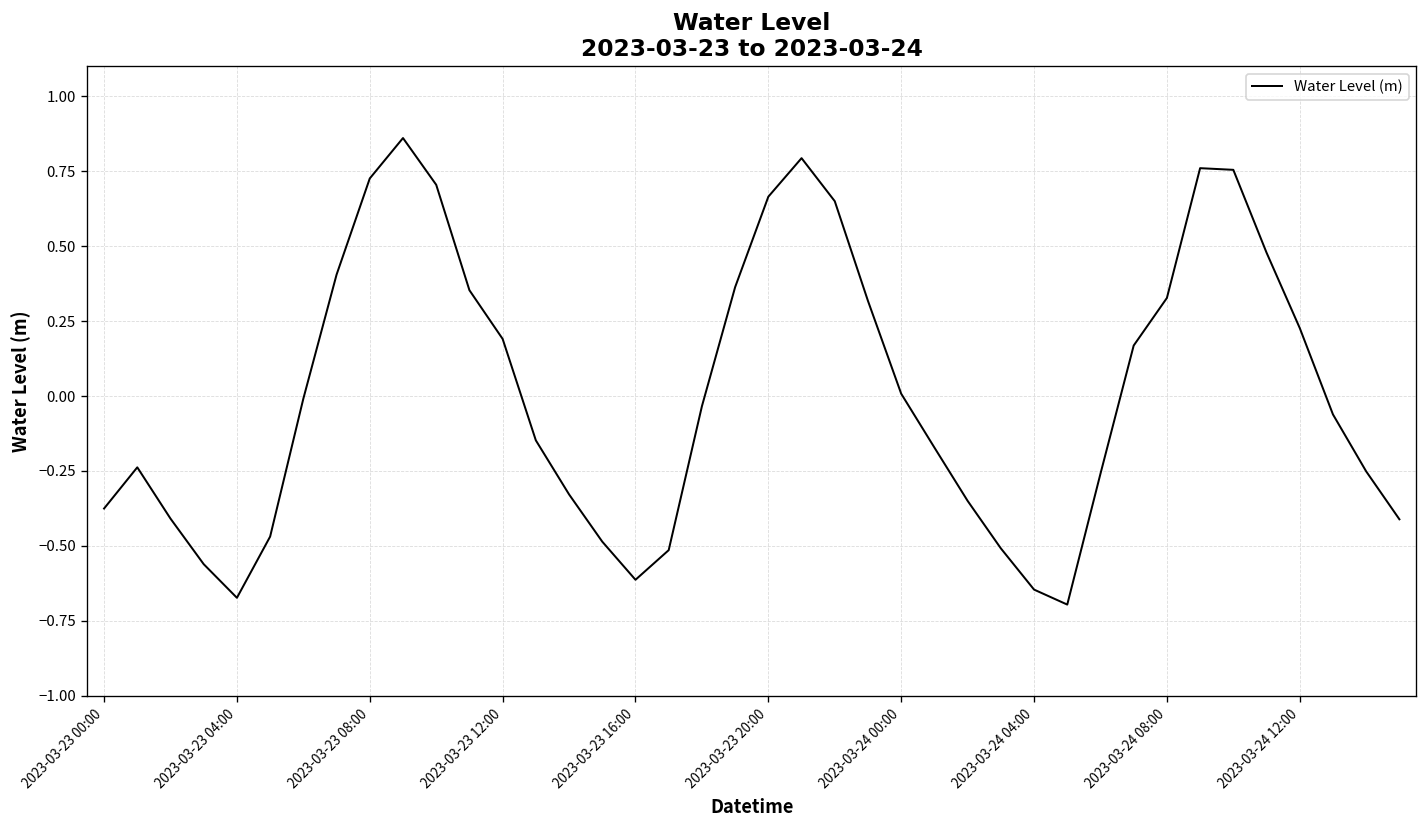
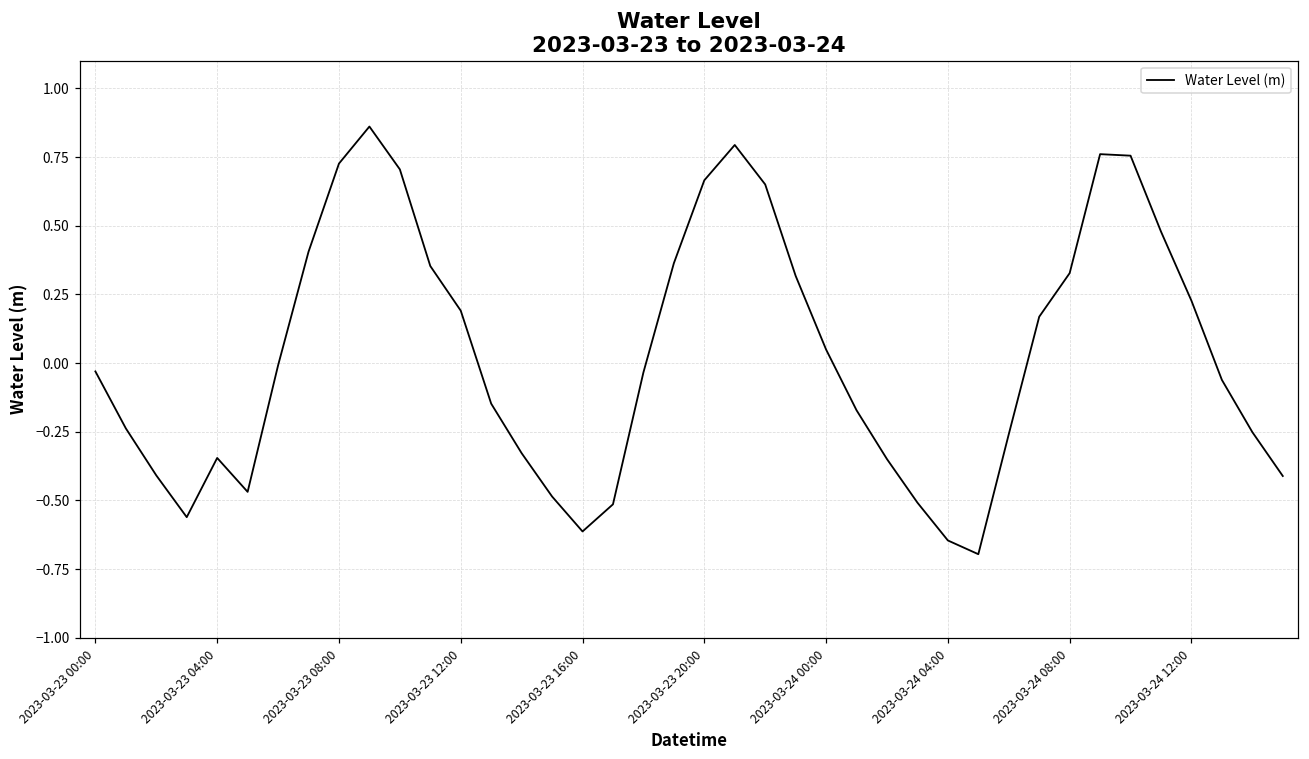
  {
-   "2023-03-23 00:00": -0.38,
-   "2023-03-23 04:00": -0.67,
+   "2023-03-23 00:00": -0.03,
+   "2023-03-23 04:00": -0.35,
    "2023-03-23 08:00": 0.73,
    "2023-03-23 12:00": 0.19,
    "2023-03-23 16:00": -0.61,
    "2023-03-23 20:00": 0.67,
-   "2023-03-24 00:00": 0.01,
+   "2023-03-24 00:00": 0.05,
    "2023-03-24 04:00": -0.65,
    "2023-03-24 08:00": 0.33,
    "2023-03-24 12:00": 0.23
  }
